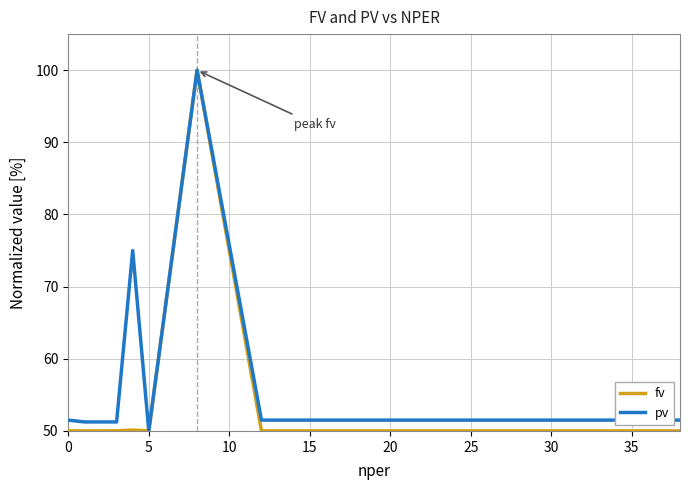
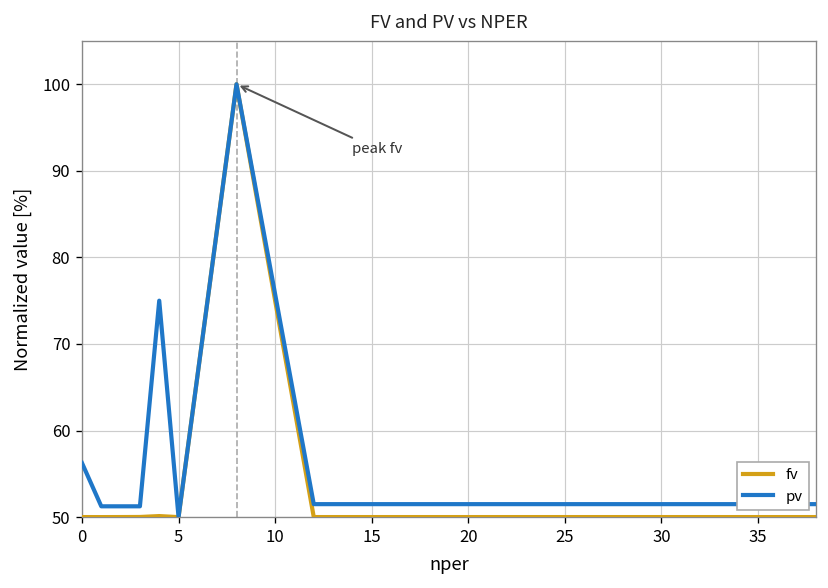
  {
    "fv": {
      "0": 50
    },
    "pv": {
-     "0": 52
+     "0": 56
    }
  }
